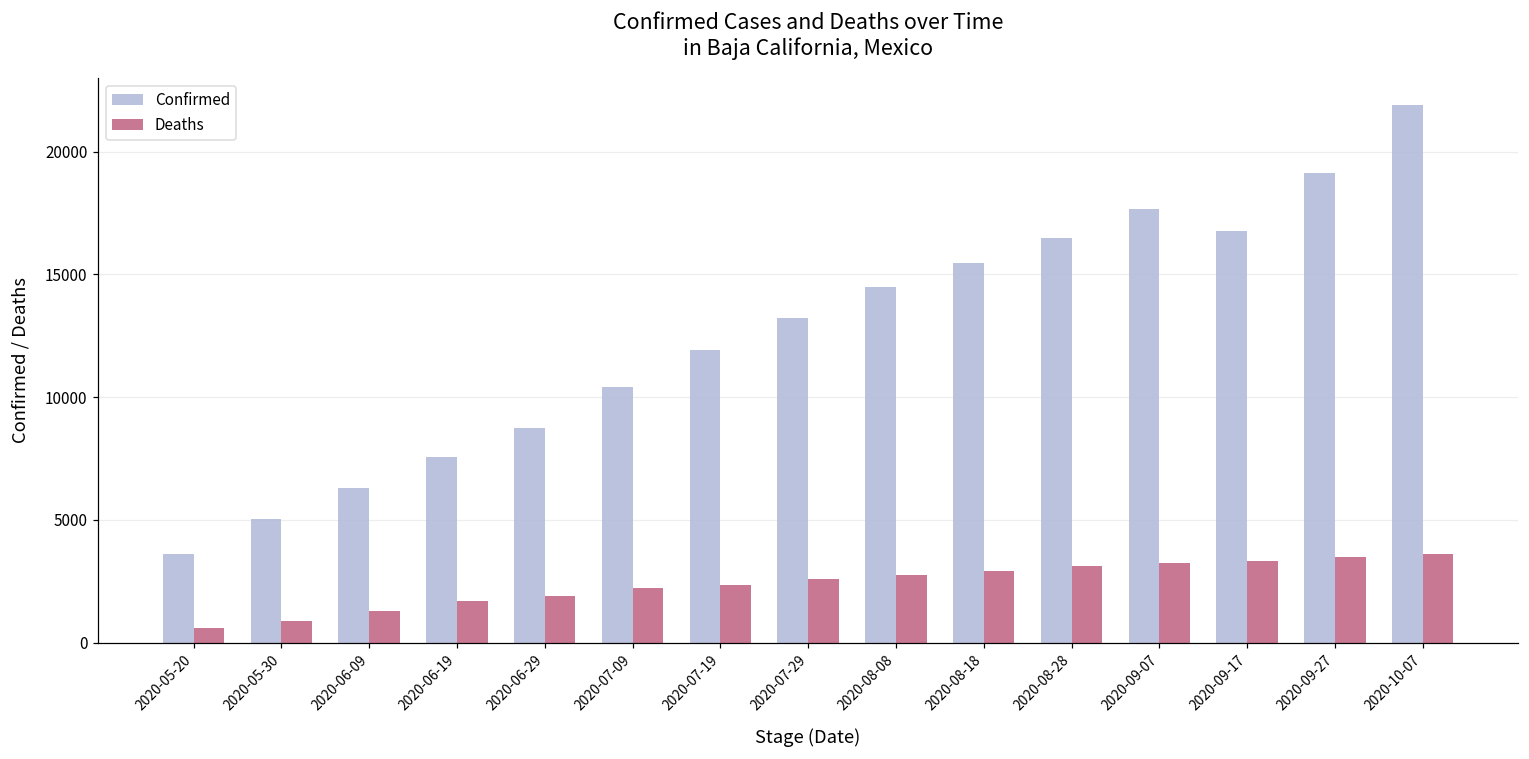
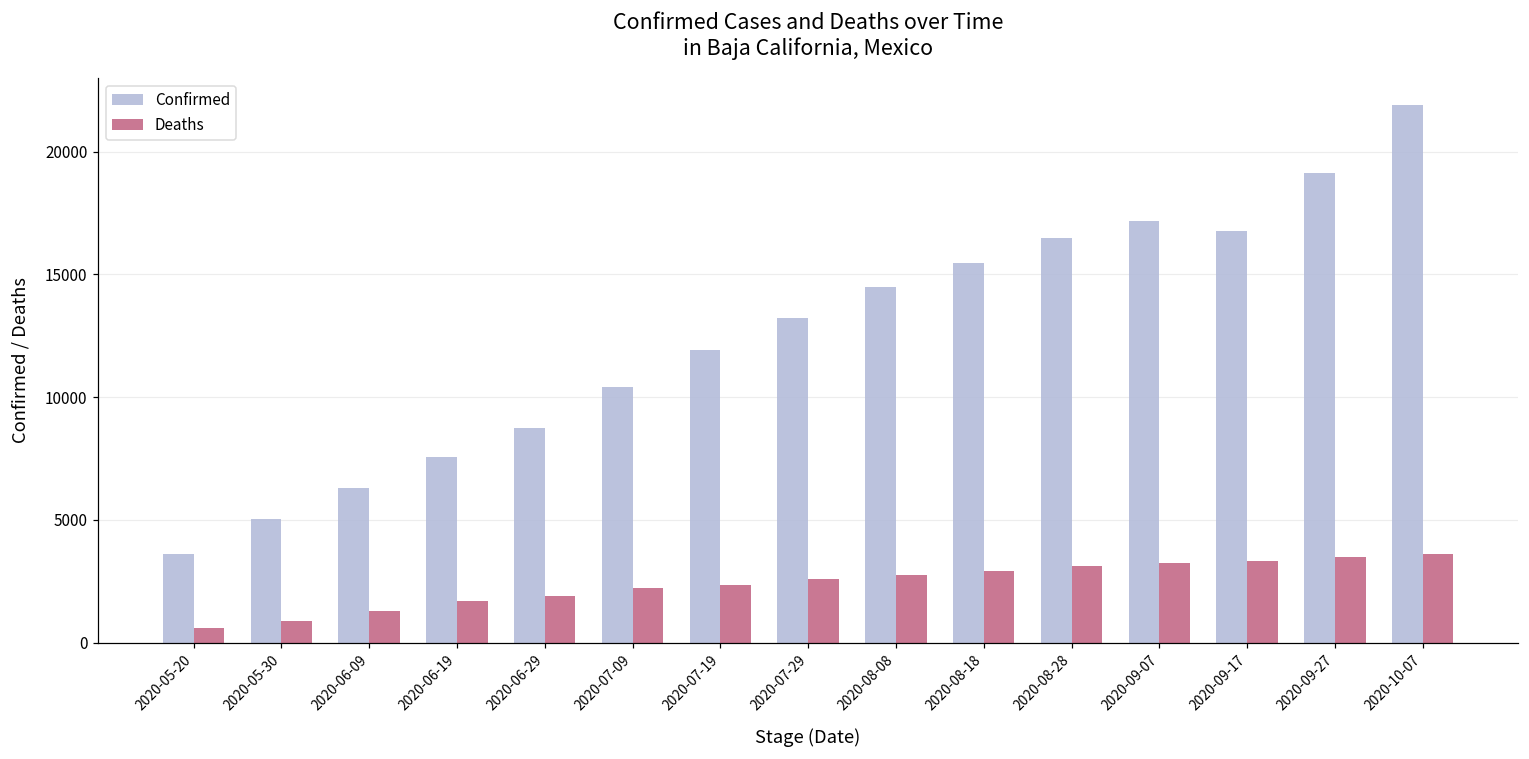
  {
    "Confirmed": {
      "2020-05-20": 3600,
      "2020-05-30": 5000,
      "2020-06-09": 6300,
      "2020-06-19": 7600,
      "2020-06-29": 8800,
      "2020-07-09": 10400,
      "2020-07-19": 11900,
      "2020-07-29": 13200,
      "2020-08-08": 14500,
      "2020-08-18": 15500,
      "2020-08-28": 16500,
-     "2020-09-07": 17700,
+     "2020-09-07": 17200,
      "2020-09-17": 16800,
      "2020-09-27": 19100,
      "2020-10-07": 21900
    },
    "Deaths": {
      "2020-05-20": 600,
      "2020-05-30": 900,
      "2020-06-09": 1300,
      "2020-06-19": 1700,
      "2020-06-29": 1900,
      "2020-07-09": 2200,
      "2020-07-19": 2300,
      "2020-07-29": 2600,
      "2020-08-08": 2800,
      "2020-08-18": 2900,
      "2020-08-28": 3100,
      "2020-09-07": 3200,
      "2020-09-17": 3300,
      "2020-09-27": 3500,
      "2020-10-07": 3600
    }
  }
